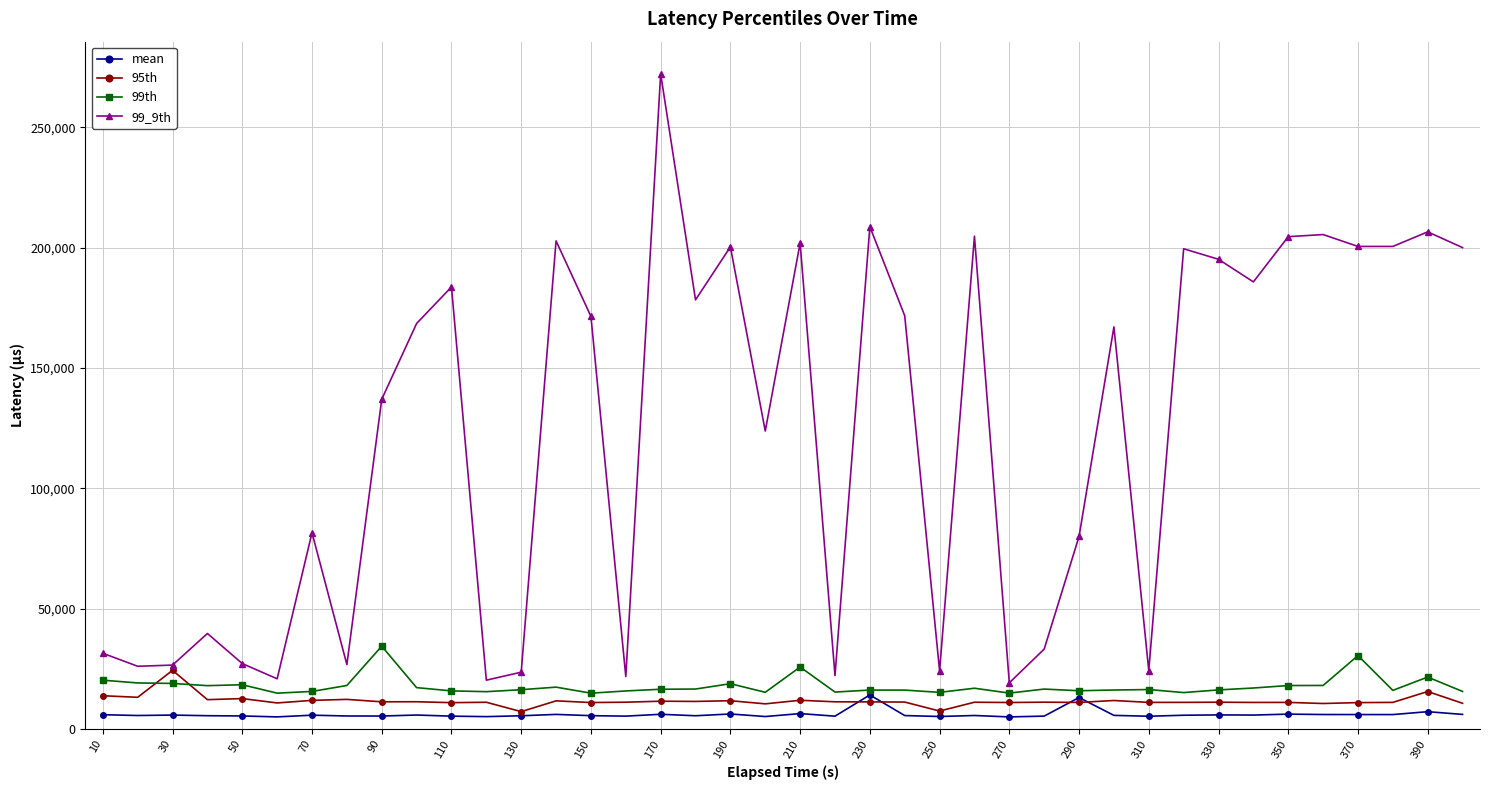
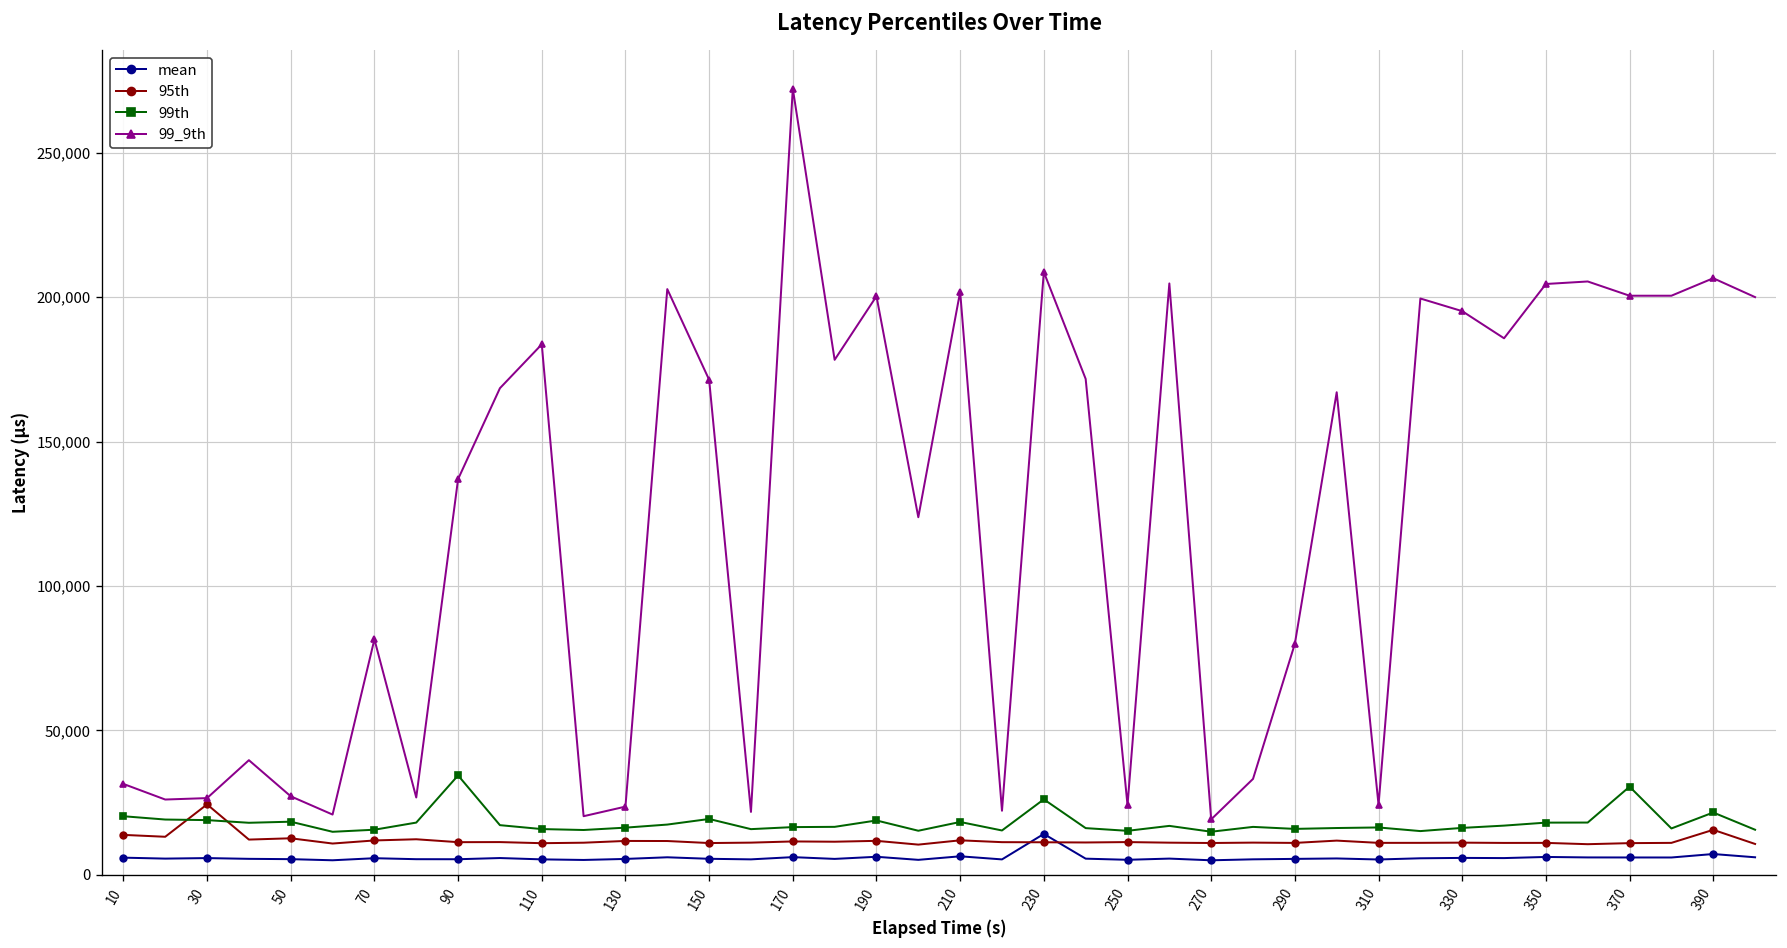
  {
    "mean": {
      "10": "6,000",
      "30": "6,000",
      "50": "5,000",
      "70": "6,000",
      "90": "5,000",
      "110": "5,000",
      "130": "5,000",
      "150": "6,000",
      "170": "6,000",
      "190": "6,000",
      "210": "6,000",
      "230": "14,000",
      "250": "5,000",
      "270": "5,000",
-     "290": "13,000",
+     "290": "6,000",
      "310": "5,000",
      "330": "6,000",
      "350": "6,000",
      "370": "6,000",
      "390": "7,000"
    },
    "95th": {
      "10": "14,000",
      "30": "24,000",
      "50": "13,000",
      "70": "12,000",
      "90": "11,000",
      "110": "11,000",
-     "130": "7,000",
+     "130": "12,000",
      "150": "11,000",
      "170": "12,000",
      "190": "12,000",
      "210": "12,000",
      "230": "11,000",
-     "250": "7,000",
+     "250": "11,000",
      "270": "11,000",
      "290": "11,000",
      "310": "11,000",
      "330": "11,000",
      "350": "11,000",
      "370": "11,000",
      "390": "16,000"
    },
    "99th": {
      "10": "20,000",
      "30": "19,000",
      "50": "18,000",
      "70": "16,000",
      "90": "34,000",
      "110": "16,000",
      "130": "16,000",
-     "150": "15,000",
+     "150": "19,000",
      "170": "17,000",
      "190": "19,000",
-     "210": "26,000",
-     "230": "16,000",
+     "210": "18,000",
+     "230": "26,000",
      "250": "15,000",
      "270": "15,000",
      "290": "16,000",
      "310": "16,000",
      "330": "16,000",
      "350": "18,000",
      "370": "31,000",
      "390": "22,000"
    },
    "99_9th": {
      "10": "31,000",
      "30": "27,000",
      "50": "27,000",
      "70": "82,000",
      "90": "137,000",
      "110": "184,000",
      "130": "24,000",
      "150": "171,000",
      "170": "272,000",
      "190": "200,000",
      "210": "202,000",
      "230": "209,000",
      "250": "24,000",
      "270": "19,000",
      "290": "80,000",
      "310": "24,000",
      "330": "195,000",
      "350": "205,000",
      "370": "201,000",
      "390": "207,000"
    }
  }
